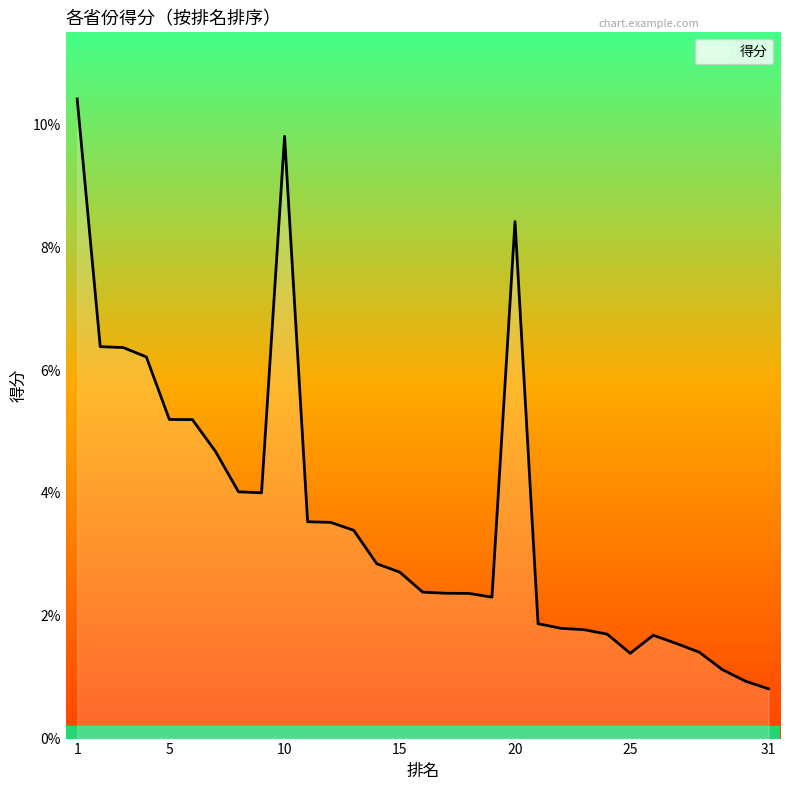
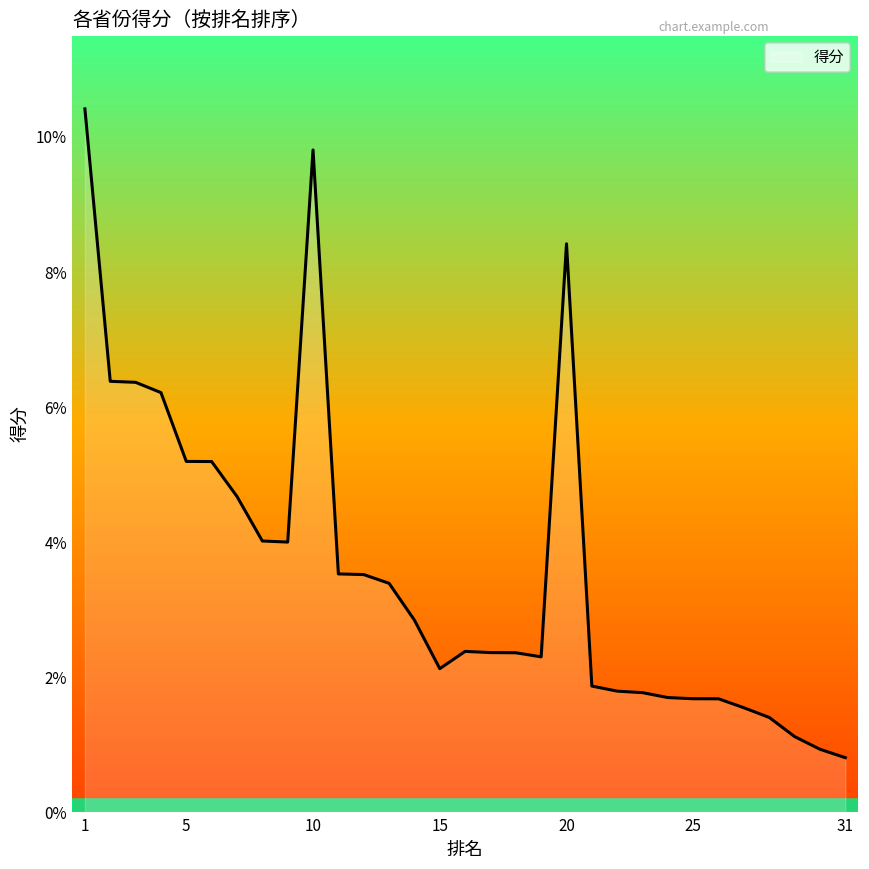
  {
    "1": "10.4%",
    "5": "5.2%",
    "10": "9.8%",
-   "15": "2.7%",
+   "15": "2.1%",
    "20": "8.4%",
-   "25": "1.4%",
+   "25": "1.7%",
    "31": "0.8%"
  }
